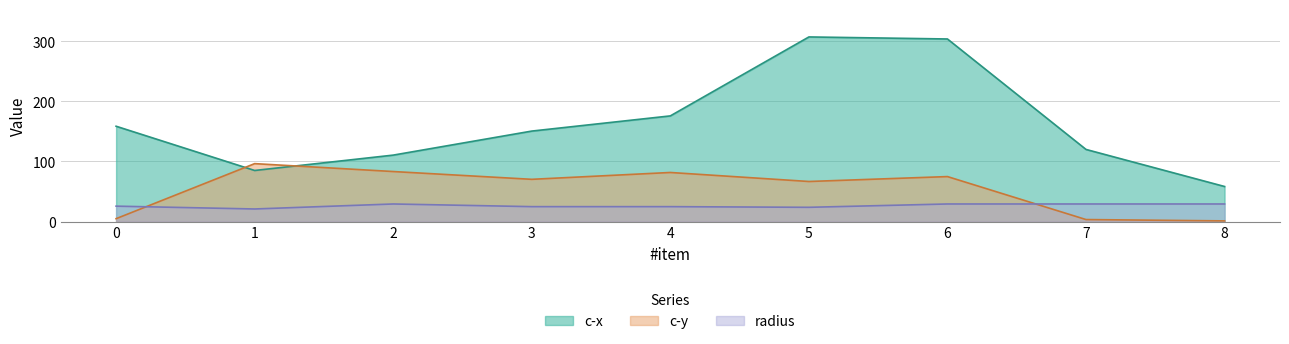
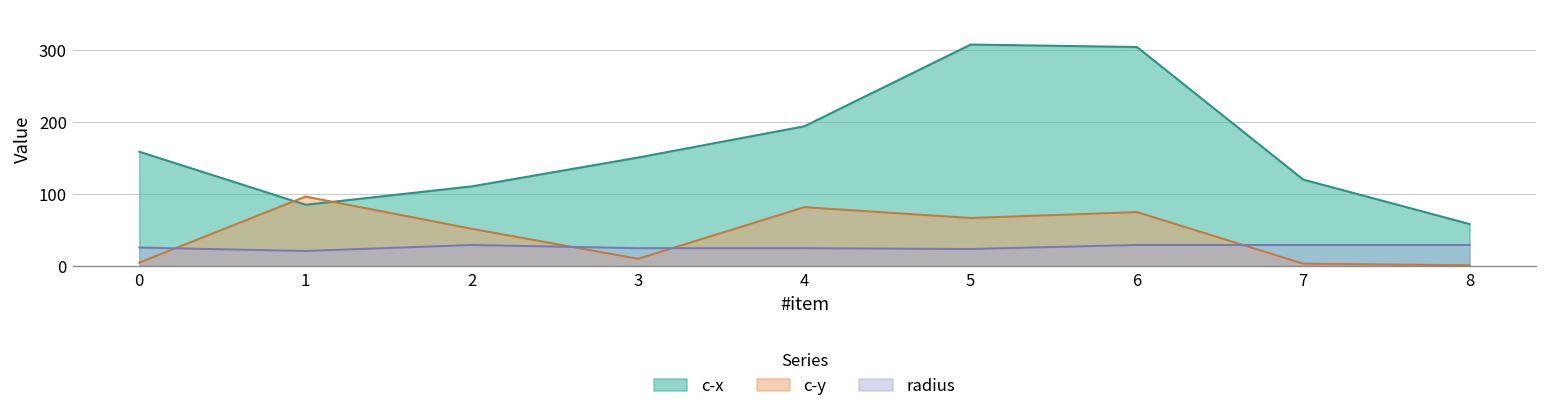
  {
    "c-x": {
      "0": 160,
      "1": 90,
      "2": 110,
      "3": 150,
-     "4": 180,
+     "4": 190,
      "5": 310,
      "6": 300,
      "7": 120,
      "8": 60
    },
    "c-y": {
      "0": 0,
      "1": 100,
-     "2": 80,
-     "3": 70,
+     "2": 50,
+     "3": 10,
      "4": 80,
      "5": 70,
      "6": 70,
      "7": 0,
      "8": 0
    },
    "radius": {
      "0": 30,
      "1": 20,
      "2": 30,
      "3": 20,
      "4": 20,
      "5": 20,
      "6": 30,
      "7": 30,
      "8": 30
    }
  }
